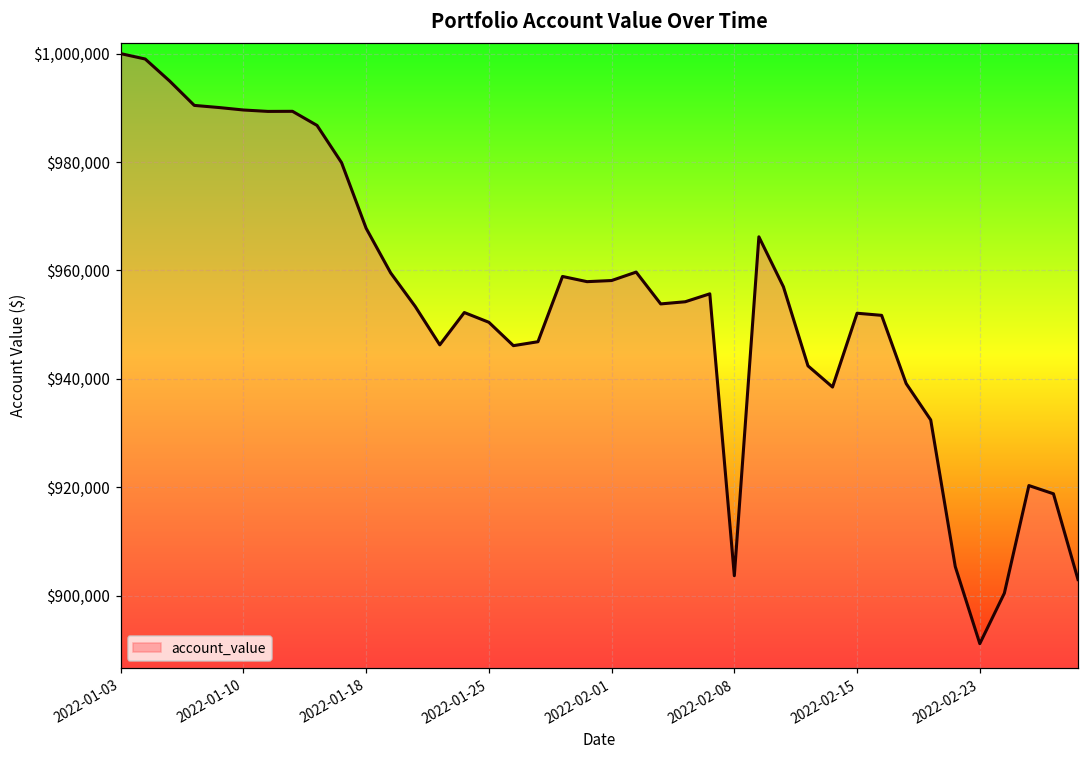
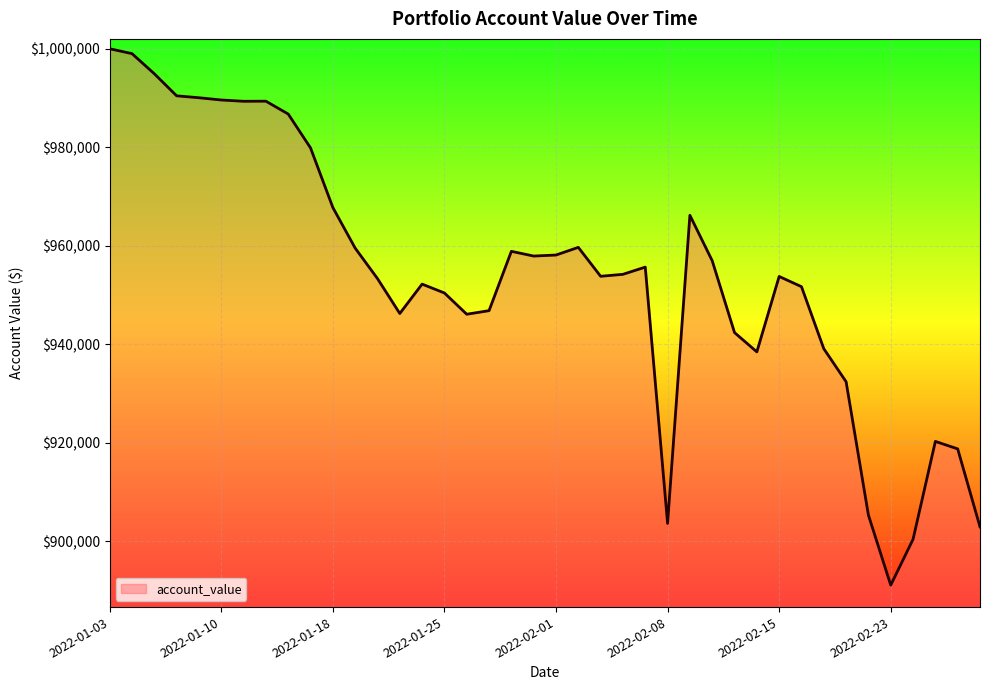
  {
    "2022-01-03": "$1,000,000",
    "2022-01-10": "$990,000",
    "2022-01-18": "$968,000",
    "2022-01-25": "$950,000",
    "2022-02-01": "$958,000",
    "2022-02-08": "$904,000",
-   "2022-02-15": "$952,000",
+   "2022-02-15": "$954,000",
    "2022-02-23": "$891,000"
  }
